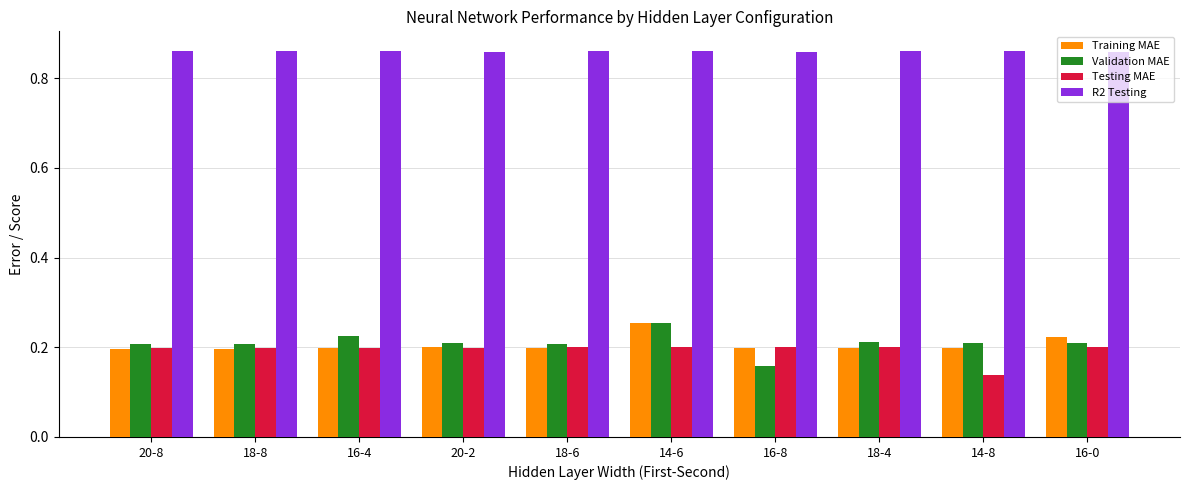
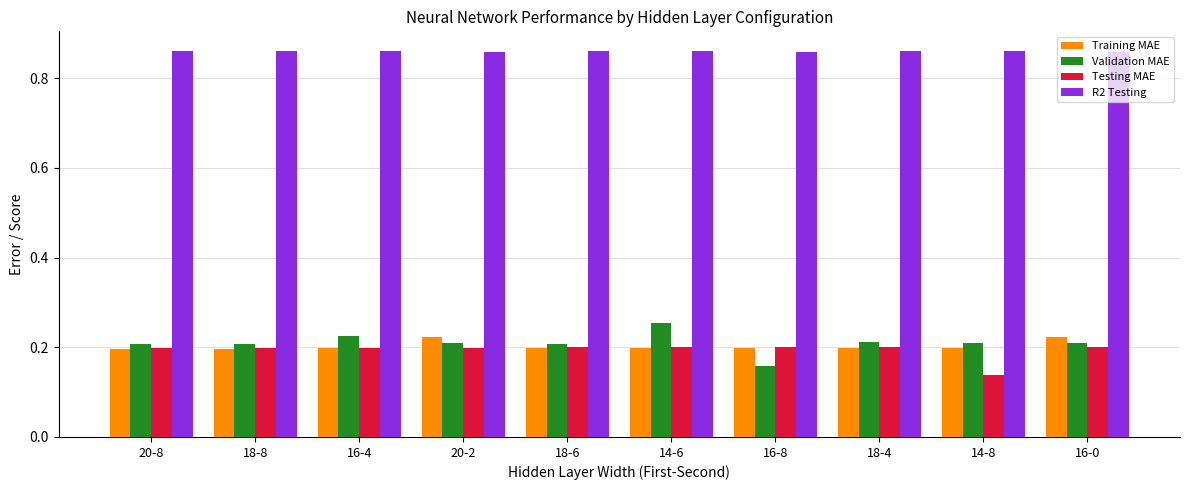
  {
    "Training MAE": {
      "20-8": 0.20,
      "18-8": 0.20,
      "16-4": 0.20,
-     "20-2": 0.20,
+     "20-2": 0.22,
      "18-6": 0.20,
-     "14-6": 0.25,
+     "14-6": 0.20,
      "16-8": 0.20,
      "18-4": 0.20,
      "14-8": 0.20,
      "16-0": 0.22
    },
    "Validation MAE": {
      "20-8": 0.21,
      "18-8": 0.21,
      "16-4": 0.22,
      "20-2": 0.21,
      "18-6": 0.21,
      "14-6": 0.25,
      "16-8": 0.16,
      "18-4": 0.21,
      "14-8": 0.21,
      "16-0": 0.21
    },
    "Testing MAE": {
      "20-8": 0.20,
      "18-8": 0.20,
      "16-4": 0.20,
      "20-2": 0.20,
      "18-6": 0.20,
      "14-6": 0.20,
      "16-8": 0.20,
      "18-4": 0.20,
      "14-8": 0.14,
      "16-0": 0.20
    },
    "R2 Testing": {
      "20-8": 0.86,
      "18-8": 0.86,
      "16-4": 0.86,
      "20-2": 0.86,
      "18-6": 0.86,
      "14-6": 0.86,
      "16-8": 0.86,
      "18-4": 0.86,
      "14-8": 0.86
    }
  }
